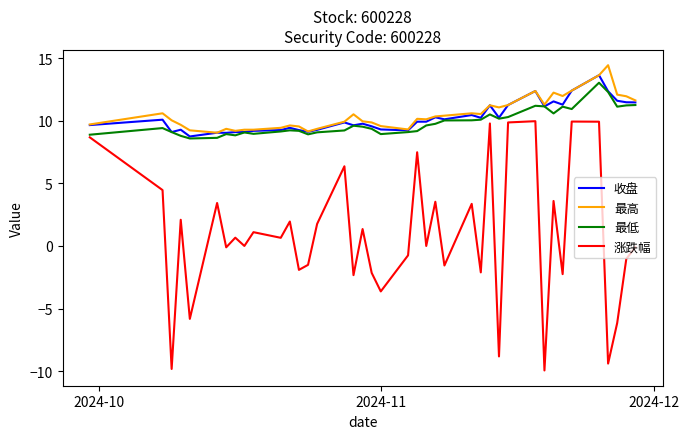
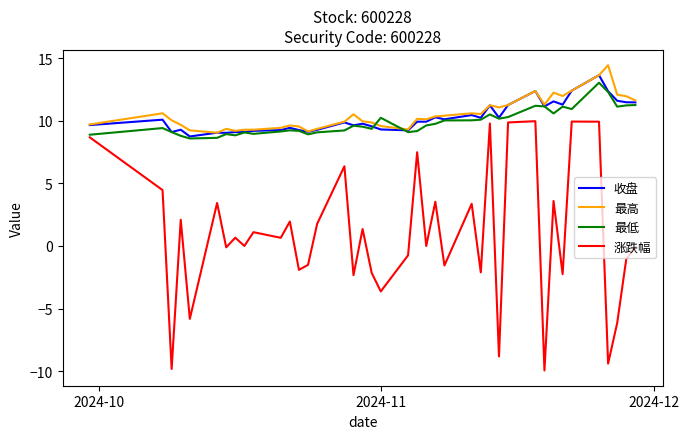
  {
    "收盘": {
      "2024-11": 9.3
    },
    "最高": {
      "2024-11": 9.6
    },
    "最低": {
-     "2024-11": 8.9
+     "2024-11": 10.2
    },
    "涨跌幅": {
      "2024-11": -3.6
    }
  }
